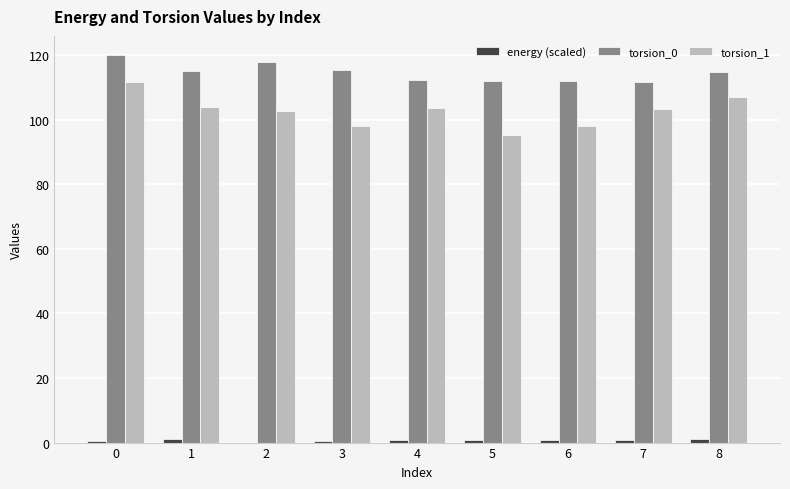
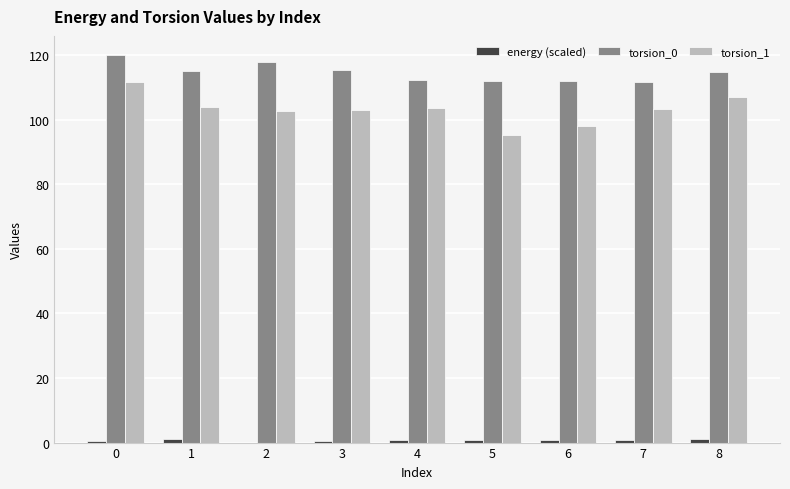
  {
    "energy (scaled)": {
      "1": 1,
      "2": 0,
      "4": 1,
      "5": 1,
      "6": 1,
      "7": 1,
      "8": 1
    },
    "torsion_0": {
      "0": 120,
      "1": 115,
      "2": 118,
      "3": 115,
      "4": 112,
      "5": 112,
      "6": 112,
      "7": 112,
      "8": 115
    },
    "torsion_1": {
      "0": 112,
      "1": 104,
      "2": 103,
-     "3": 98,
+     "3": 103,
      "4": 104,
      "5": 95,
      "6": 98,
      "7": 103,
      "8": 107
    }
  }
